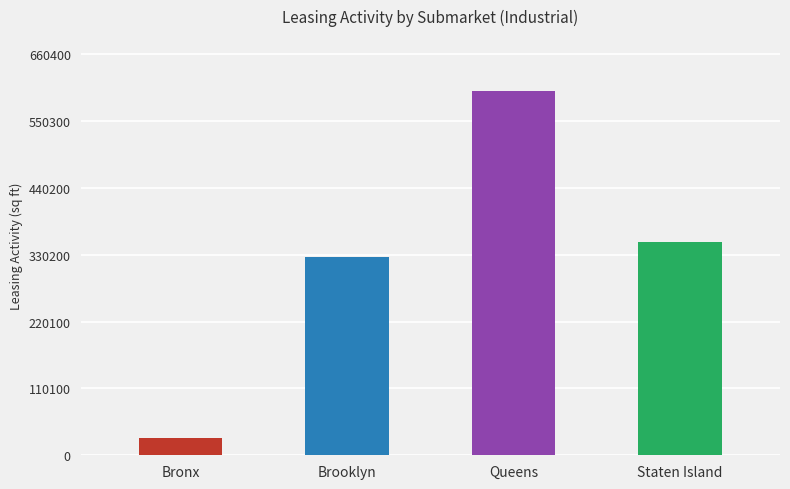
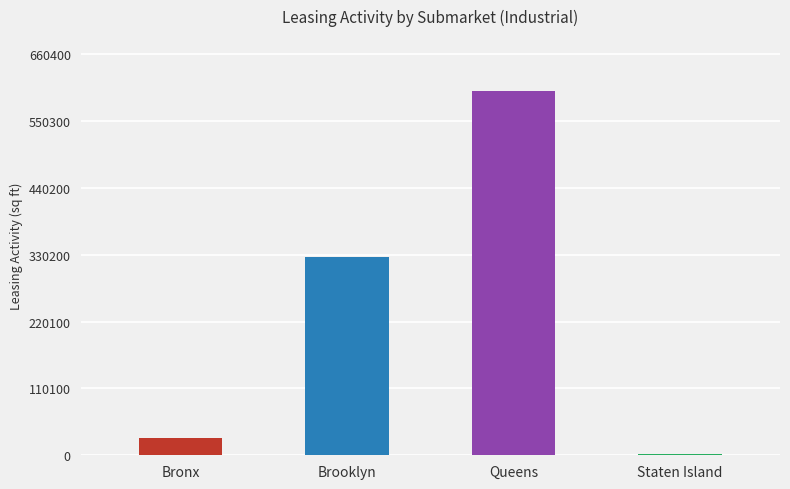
  {
    "Bronx": 30000,
    "Brooklyn": 330000,
    "Queens": 600000,
-   "Staten Island": 350000
+   "Staten Island": 0
  }
